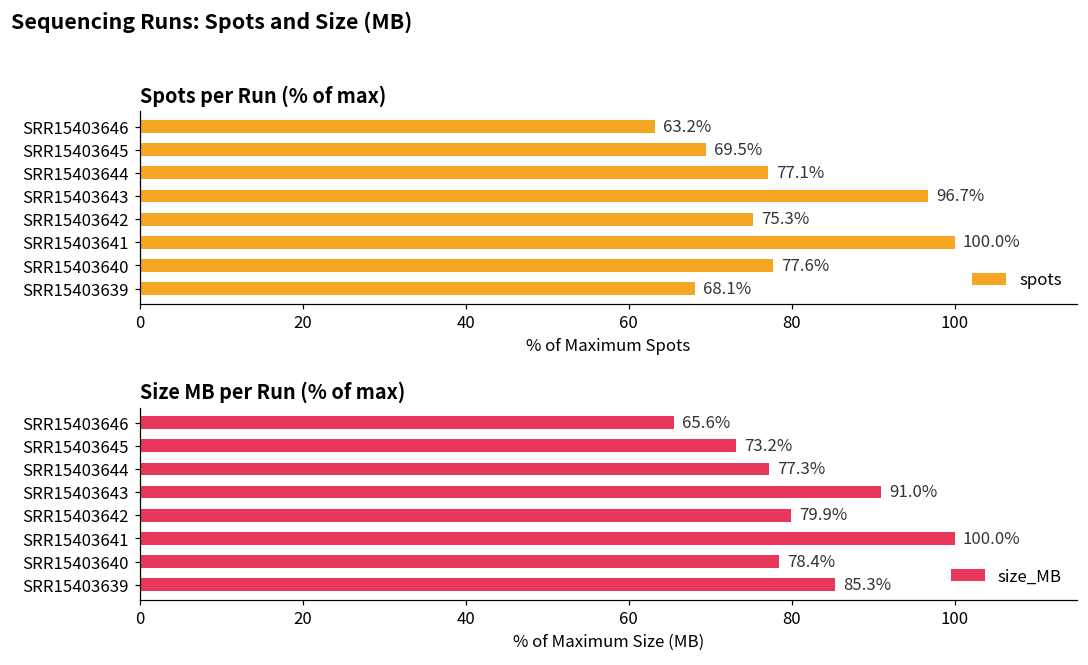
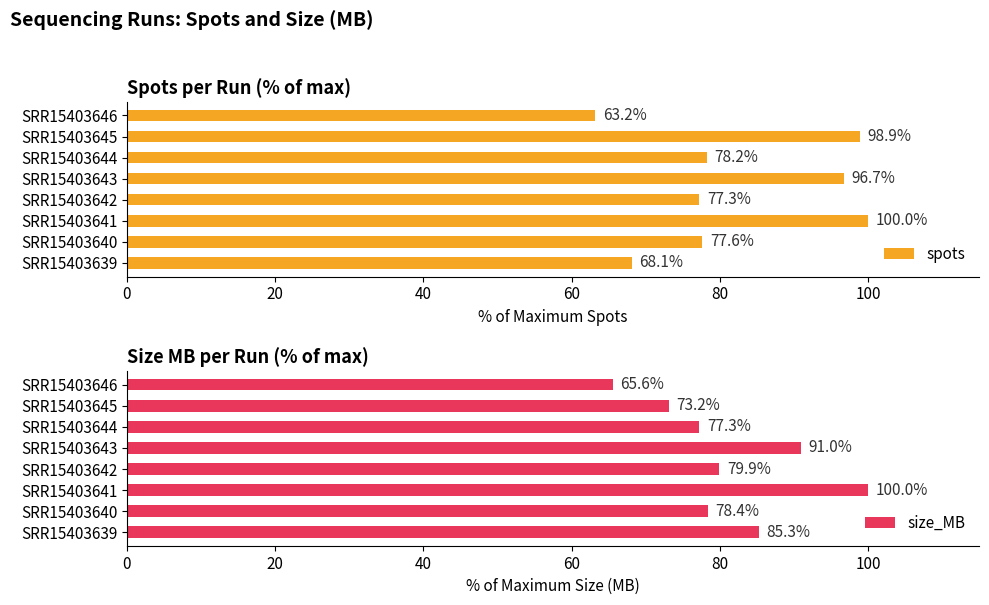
  {
    "Spots per Run (% of max)": {
      "SRR15403646": "63.2%",
-     "SRR15403645": "69.5%",
-     "SRR15403644": "77.1%",
+     "SRR15403645": "98.9%",
+     "SRR15403644": "78.2%",
      "SRR15403643": "96.7%",
-     "SRR15403642": "75.3%",
+     "SRR15403642": "77.3%",
      "SRR15403641": "100.0%",
      "SRR15403640": "77.6%",
      "SRR15403639": "68.1%"
    },
    "Size MB per Run (% of max)": {
      "SRR15403646": "65.6%",
      "SRR15403645": "73.2%",
      "SRR15403644": "77.3%",
      "SRR15403643": "91.0%",
      "SRR15403642": "79.9%",
      "SRR15403641": "100.0%",
      "SRR15403640": "78.4%",
      "SRR15403639": "85.3%"
    }
  }
